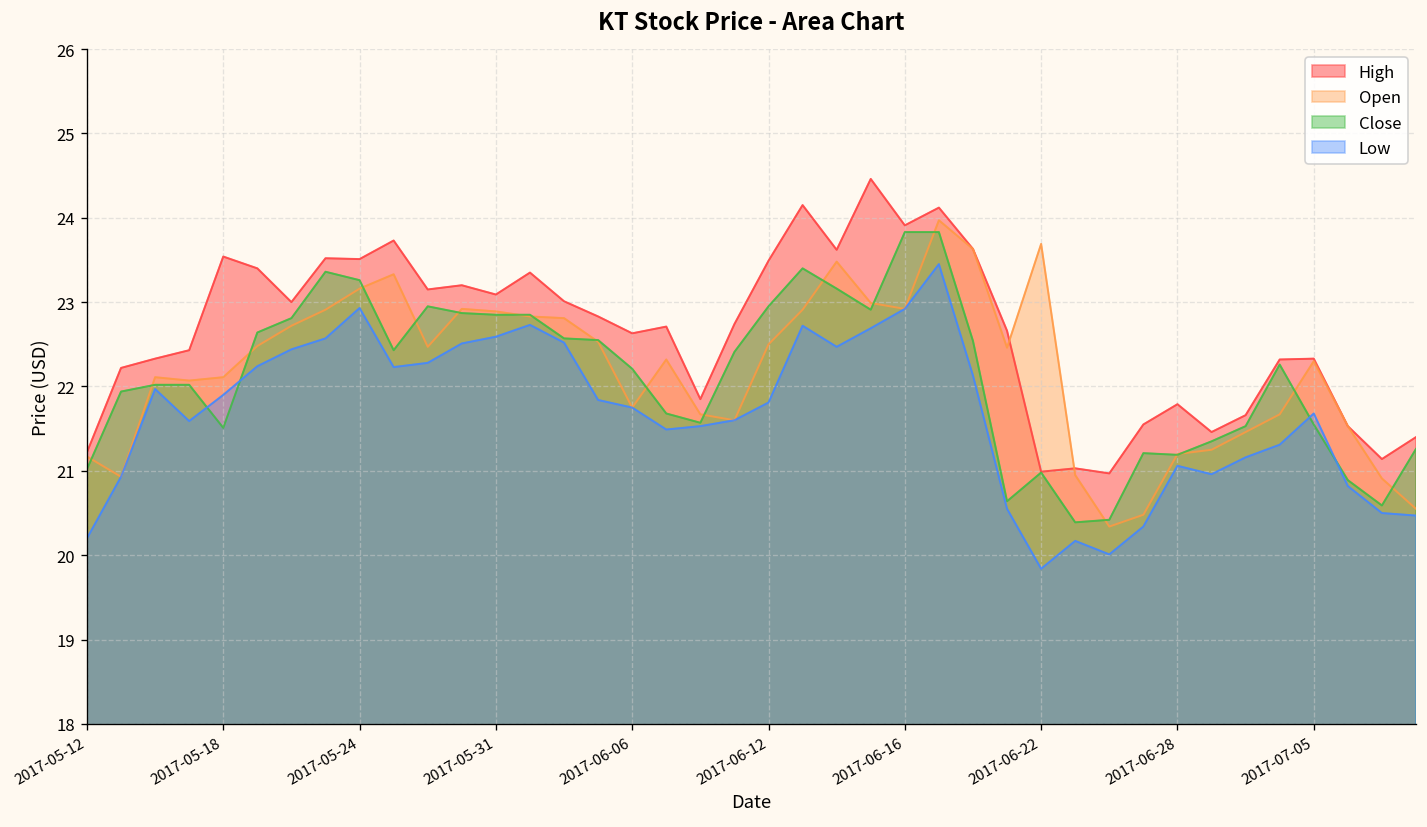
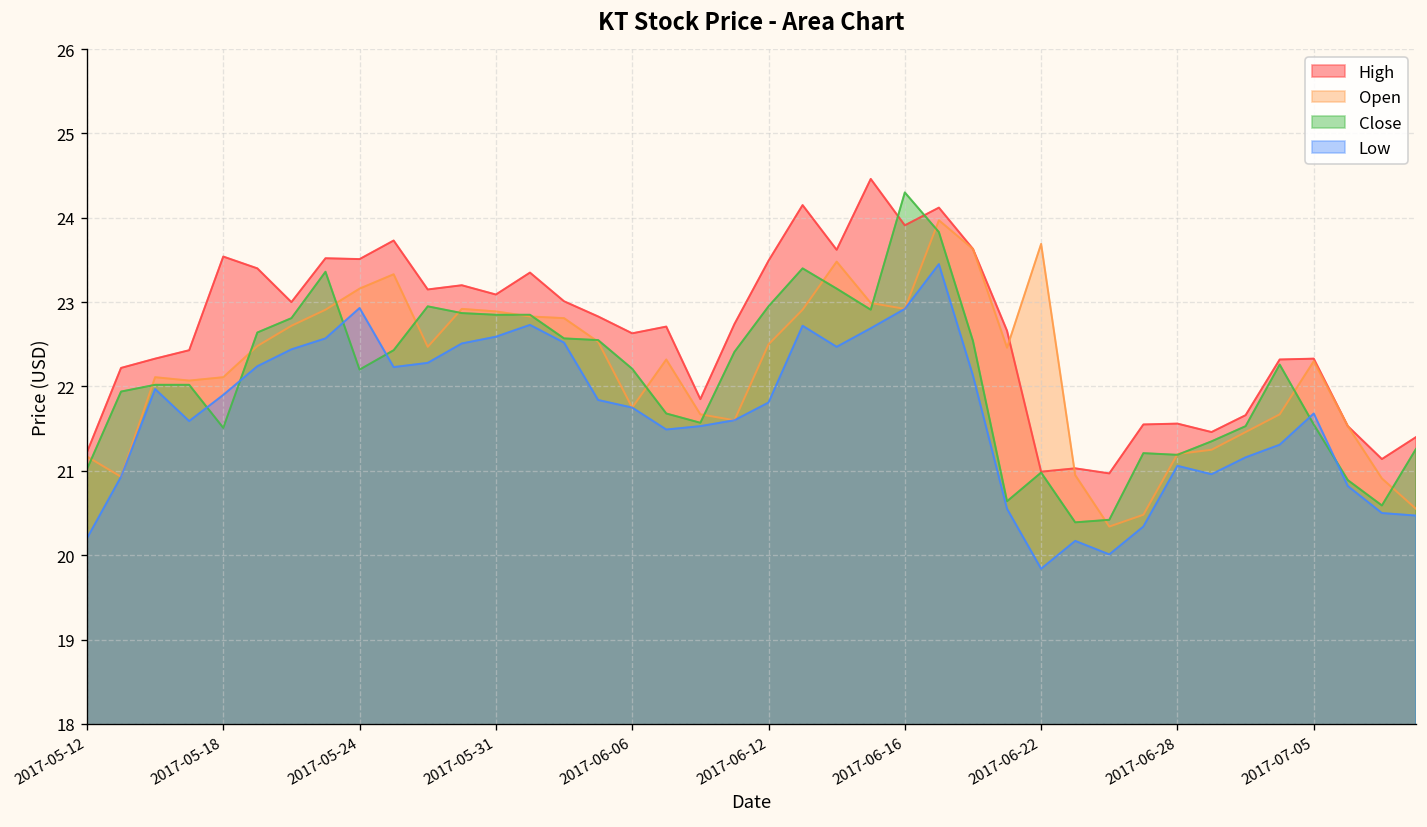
  {
    "High": {
      "2017-05-12": 21.2,
      "2017-05-18": 23.5,
      "2017-05-24": 23.5,
      "2017-05-31": 23.1,
      "2017-06-06": 22.6,
      "2017-06-12": 23.5,
      "2017-06-16": 23.9,
-     "2017-06-28": 21.8
+     "2017-06-28": 21.6
    },
    "Open": {
      "2017-05-12": 21.2,
      "2017-05-18": 22.1,
      "2017-05-24": 23.2,
      "2017-05-31": 22.9,
      "2017-06-12": 22.5,
      "2017-06-22": 23.7
    },
    "Close": {
      "2017-05-12": 21.0,
      "2017-05-18": 21.5,
-     "2017-05-24": 23.3,
+     "2017-05-24": 22.2,
      "2017-05-31": 22.9,
      "2017-06-06": 22.2,
      "2017-06-12": 23.0,
-     "2017-06-16": 23.8,
+     "2017-06-16": 24.3,
      "2017-07-05": 21.6
    },
    "Low": {
      "2017-05-12": 20.2,
      "2017-05-18": 21.9,
      "2017-05-24": 22.9,
      "2017-05-31": 22.6,
      "2017-06-12": 21.8,
      "2017-06-22": 19.8,
      "2017-06-28": 21.1,
      "2017-07-05": 21.7
    }
  }
